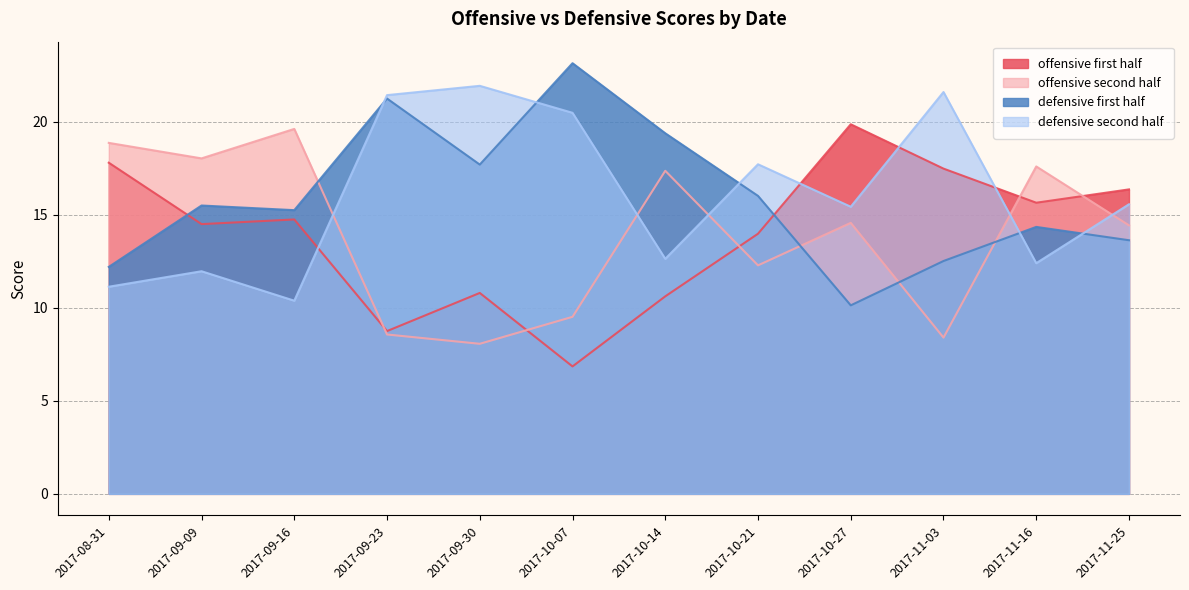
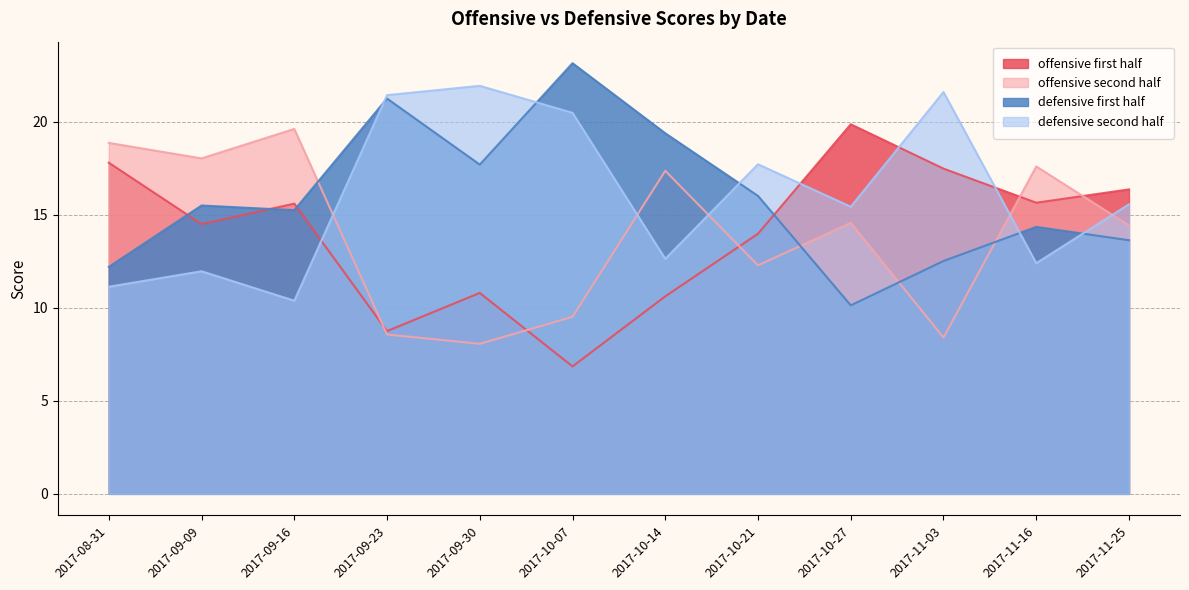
  {
    "offensive first half": {
      "2017-08-31": 17.8,
      "2017-09-09": 14.5,
-     "2017-09-16": 14.8,
+     "2017-09-16": 15.6,
      "2017-09-23": 8.8,
      "2017-09-30": 10.8,
      "2017-10-07": 6.9,
      "2017-10-14": 10.6,
      "2017-10-21": 14.0,
      "2017-10-27": 19.9,
      "2017-11-03": 17.5,
      "2017-11-16": 15.7,
      "2017-11-25": 16.4
    },
    "offensive second half": {
      "2017-08-31": 18.9,
      "2017-09-09": 18.0,
      "2017-09-16": 19.6,
      "2017-09-23": 8.6,
      "2017-09-30": 8.1,
      "2017-10-07": 9.5,
      "2017-10-14": 17.4,
      "2017-10-21": 12.3,
      "2017-10-27": 14.6,
      "2017-11-03": 8.4,
      "2017-11-16": 17.6,
      "2017-11-25": 14.4
    },
    "defensive first half": {
      "2017-08-31": 12.2,
      "2017-09-09": 15.5,
      "2017-09-16": 15.3,
      "2017-09-23": 21.3,
      "2017-09-30": 17.7,
      "2017-10-07": 23.2,
      "2017-10-14": 19.4,
      "2017-10-21": 16.0,
      "2017-10-27": 10.1,
      "2017-11-03": 12.5,
      "2017-11-16": 14.4,
      "2017-11-25": 13.6
    },
    "defensive second half": {
      "2017-08-31": 11.1,
      "2017-09-09": 12.0,
      "2017-09-16": 10.4,
      "2017-09-23": 21.4,
      "2017-09-30": 21.9,
      "2017-10-07": 20.5,
      "2017-10-14": 12.6,
      "2017-10-21": 17.7,
      "2017-10-27": 15.4,
      "2017-11-03": 21.6,
      "2017-11-16": 12.4,
      "2017-11-25": 15.6
    }
  }
